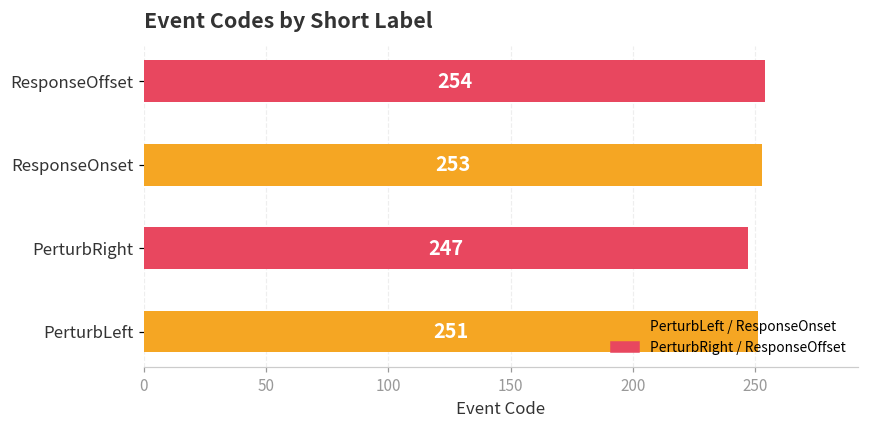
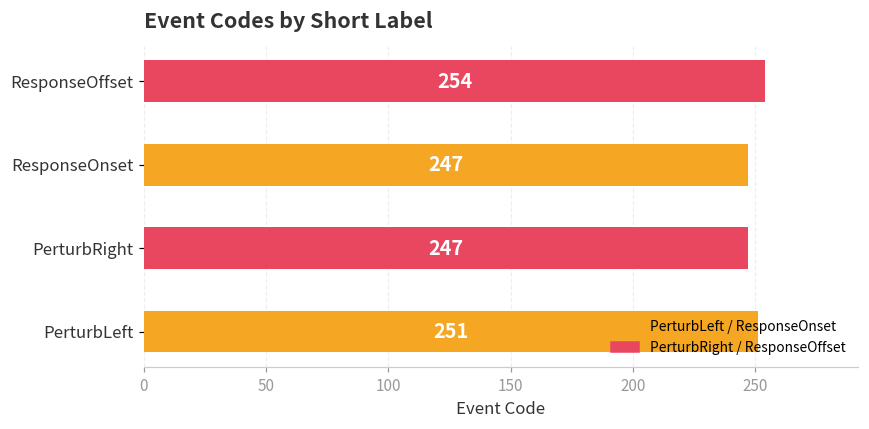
  {
    "ResponseOffset": 254,
-   "ResponseOnset": 253,
+   "ResponseOnset": 247,
    "PerturbRight": 247,
    "PerturbLeft": 251
  }
